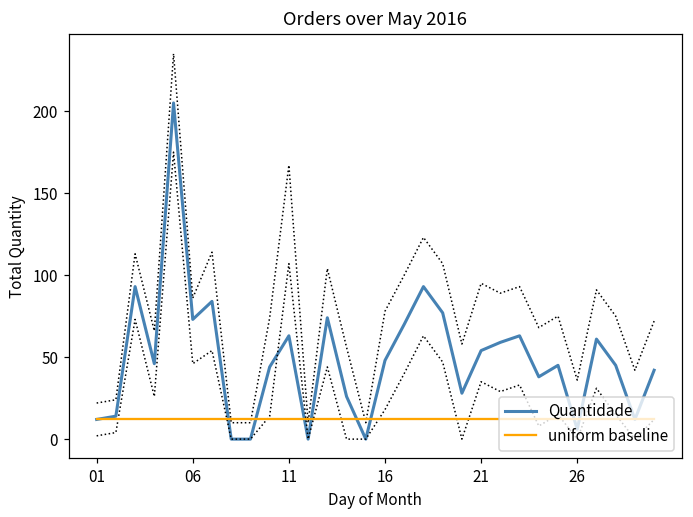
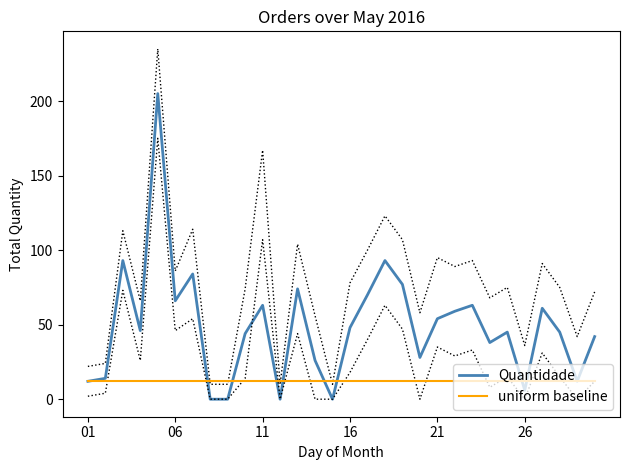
  {
    "Quantidade": {
-     "06": 73,
+     "06": 66,
      "11": 63,
      "16": 48,
      "21": 54
    },
    "uniform baseline": {
      "06": 12,
      "11": 12,
      "16": 12,
      "21": 12
    }
  }
